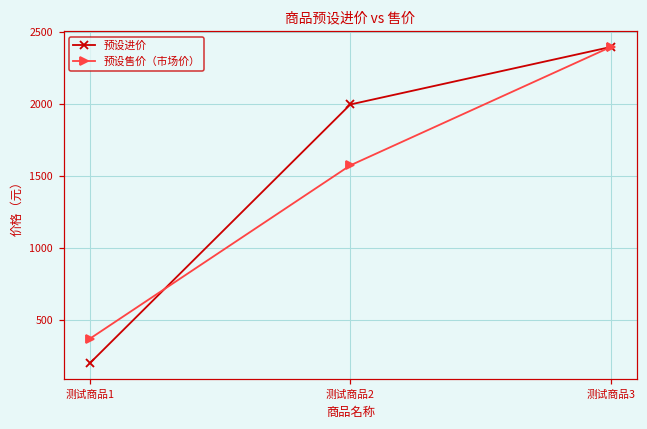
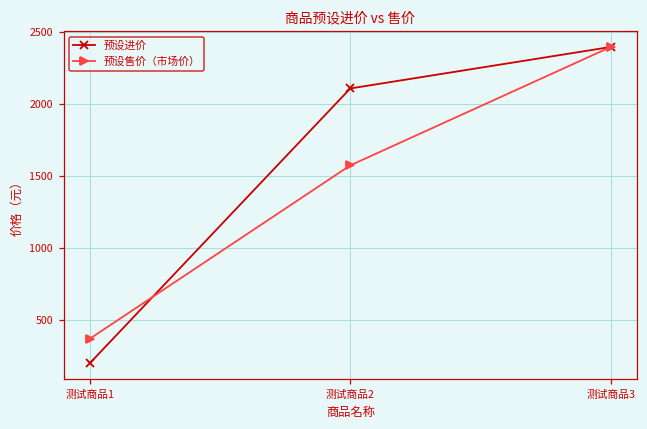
  {
    "预设进价": {
      "测试商品1": 200,
-     "测试商品2": 2000
+     "测试商品2": 2110
    },
    "预设售价（市场价）": {
      "测试商品1": 370,
      "测试商品2": 1580
    }
  }
